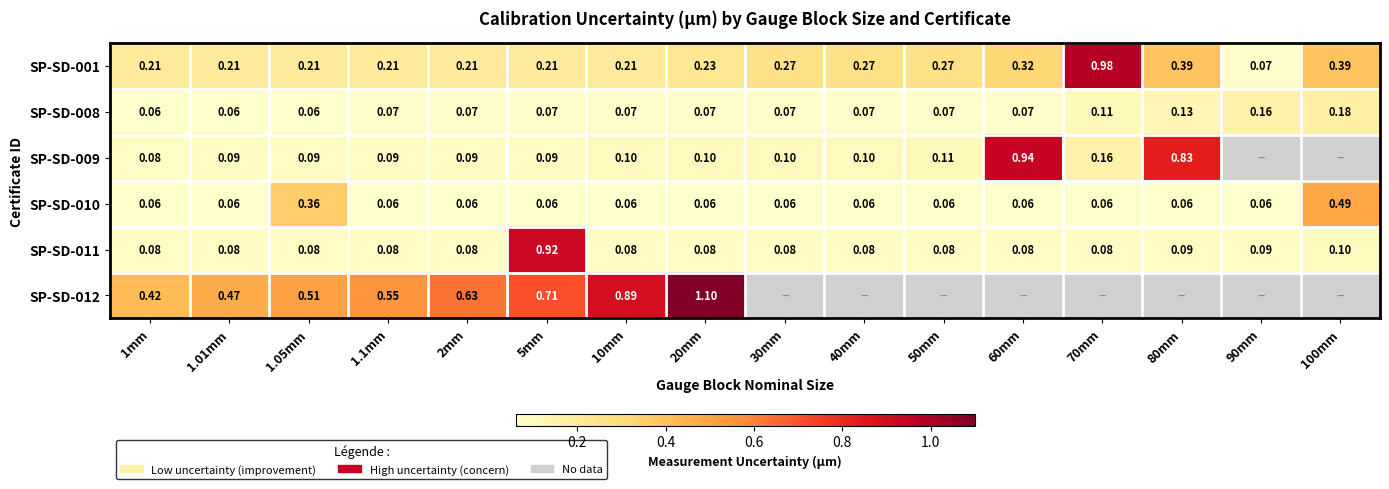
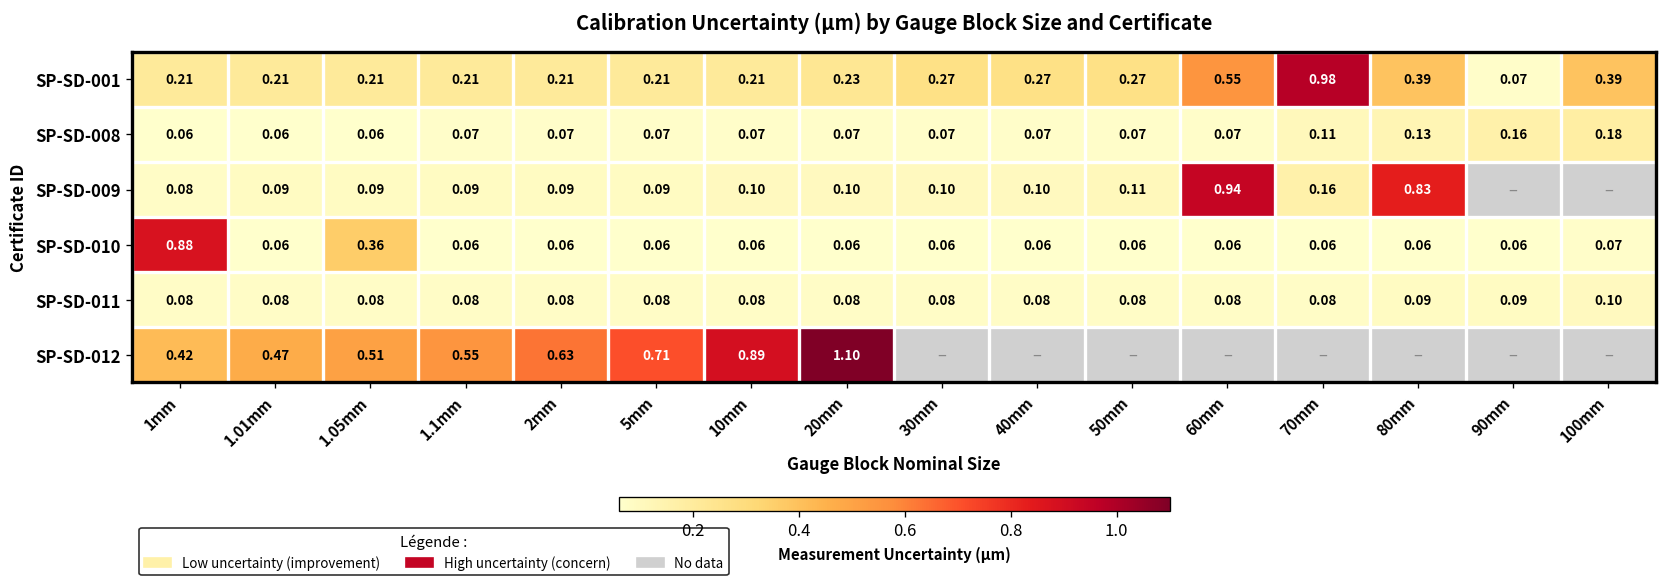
  {
    "SP-SD-001": {
      "1mm": 0.21,
      "1.01mm": 0.21,
      "1.05mm": 0.21,
      "1.1mm": 0.21,
      "2mm": 0.21,
      "5mm": 0.21,
      "10mm": 0.21,
      "20mm": 0.23,
      "30mm": 0.27,
      "40mm": 0.27,
      "50mm": 0.27,
-     "60mm": 0.32,
+     "60mm": 0.55,
      "70mm": 0.98,
      "80mm": 0.39,
      "90mm": 0.07,
      "100mm": 0.39
    },
    "SP-SD-008": {
      "1mm": 0.06,
      "1.01mm": 0.06,
      "1.05mm": 0.06,
      "1.1mm": 0.07,
      "2mm": 0.07,
      "5mm": 0.07,
      "10mm": 0.07,
      "20mm": 0.07,
      "30mm": 0.07,
      "40mm": 0.07,
      "50mm": 0.07,
      "60mm": 0.07,
      "70mm": 0.11,
      "80mm": 0.13,
      "90mm": 0.16,
      "100mm": 0.18
    },
    "SP-SD-009": {
      "1mm": 0.08,
      "1.01mm": 0.09,
      "1.05mm": 0.09,
      "1.1mm": 0.09,
      "2mm": 0.09,
      "5mm": 0.09,
      "10mm": 0.10,
      "20mm": 0.10,
      "30mm": 0.10,
      "40mm": 0.10,
      "50mm": 0.11,
      "60mm": 0.94,
      "70mm": 0.16,
      "80mm": 0.83
    },
    "SP-SD-010": {
-     "1mm": 0.06,
+     "1mm": 0.88,
      "1.01mm": 0.06,
      "1.05mm": 0.36,
      "1.1mm": 0.06,
      "2mm": 0.06,
      "5mm": 0.06,
      "10mm": 0.06,
      "20mm": 0.06,
      "30mm": 0.06,
      "40mm": 0.06,
      "50mm": 0.06,
      "60mm": 0.06,
      "70mm": 0.06,
      "80mm": 0.06,
      "90mm": 0.06,
-     "100mm": 0.49
+     "100mm": 0.07
    },
    "SP-SD-011": {
      "1mm": 0.08,
      "1.01mm": 0.08,
      "1.05mm": 0.08,
      "1.1mm": 0.08,
      "2mm": 0.08,
-     "5mm": 0.92,
+     "5mm": 0.08,
      "10mm": 0.08,
      "20mm": 0.08,
      "30mm": 0.08,
      "40mm": 0.08,
      "50mm": 0.08,
      "60mm": 0.08,
      "70mm": 0.08,
      "80mm": 0.09,
      "90mm": 0.09,
      "100mm": 0.10
    },
    "SP-SD-012": {
      "1mm": 0.42,
      "1.01mm": 0.47,
      "1.05mm": 0.51,
      "1.1mm": 0.55,
      "2mm": 0.63,
      "5mm": 0.71,
      "10mm": 0.89,
      "20mm": 1.10
    }
  }
